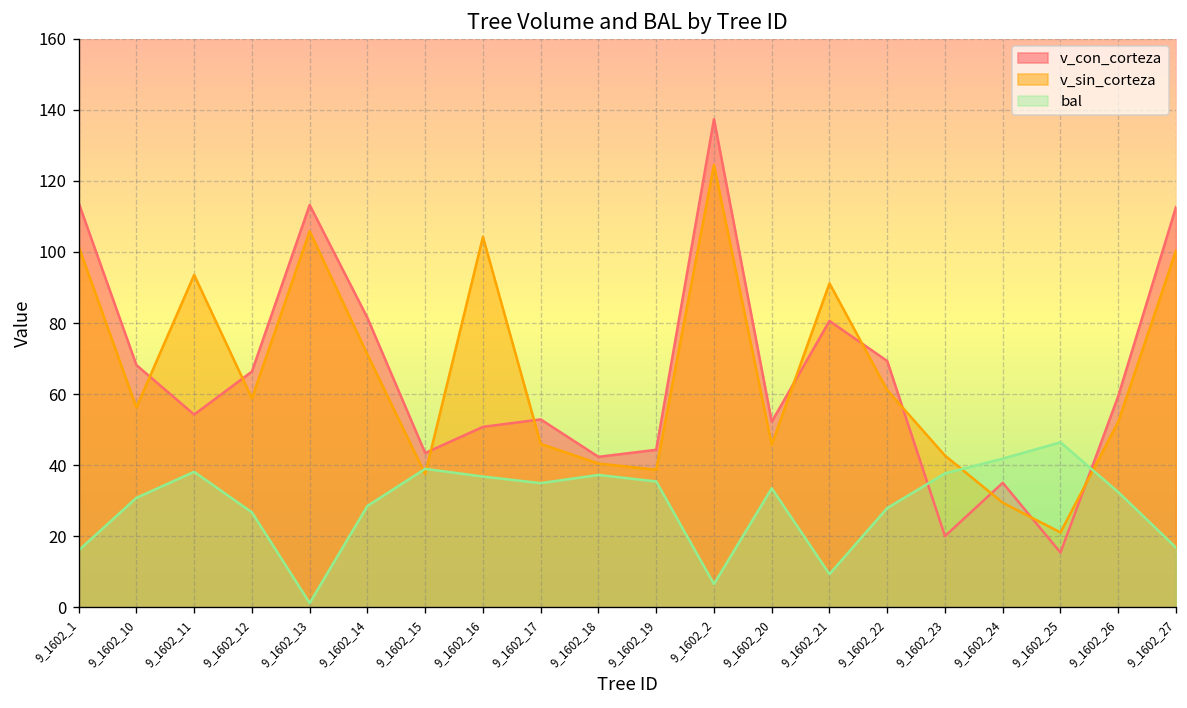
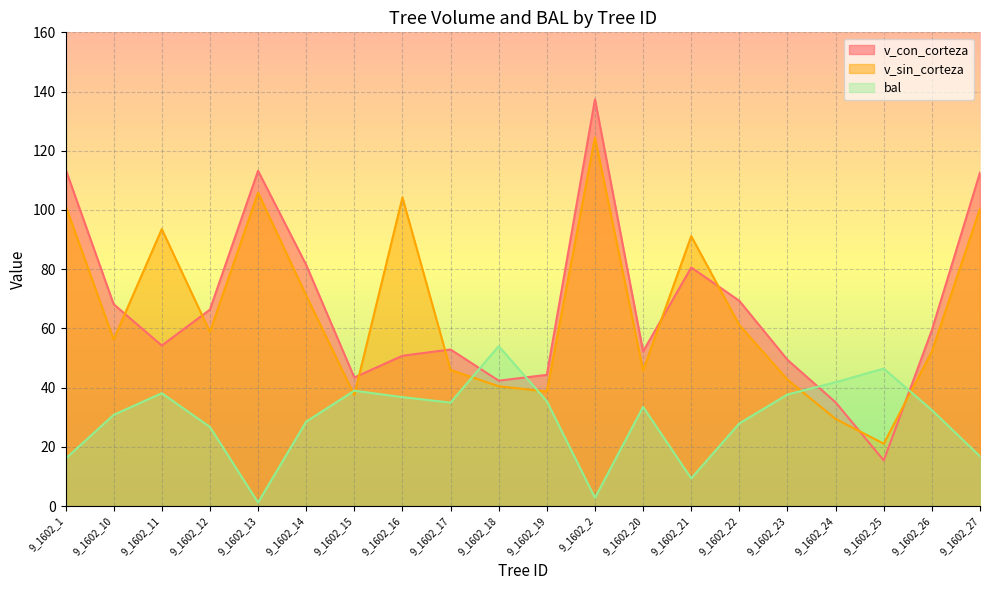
  {
    "v_con_corteza": {
      "9_1602_1": 114,
      "9_1602_10": 68,
      "9_1602_11": 54,
      "9_1602_12": 66,
      "9_1602_13": 113,
      "9_1602_14": 81,
      "9_1602_15": 43,
      "9_1602_16": 51,
      "9_1602_17": 53,
      "9_1602_18": 42,
      "9_1602_19": 44,
      "9_1602_2": 137,
      "9_1602_20": 52,
      "9_1602_21": 81,
      "9_1602_22": 69,
-     "9_1602_23": 20,
+     "9_1602_23": 49,
      "9_1602_24": 35,
      "9_1602_25": 15,
      "9_1602_26": 59,
      "9_1602_27": 113
    },
    "v_sin_corteza": {
      "9_1602_1": 102,
      "9_1602_10": 56,
      "9_1602_11": 94,
      "9_1602_12": 59,
      "9_1602_13": 106,
      "9_1602_14": 71,
      "9_1602_15": 37,
      "9_1602_16": 104,
      "9_1602_17": 46,
      "9_1602_18": 40,
      "9_1602_19": 39,
      "9_1602_2": 125,
      "9_1602_20": 46,
      "9_1602_21": 91,
      "9_1602_22": 61,
      "9_1602_23": 43,
      "9_1602_24": 29,
      "9_1602_25": 21,
      "9_1602_26": 52,
      "9_1602_27": 100
    },
    "bal": {
      "9_1602_1": 16,
      "9_1602_10": 31,
      "9_1602_11": 38,
      "9_1602_12": 27,
      "9_1602_13": 1,
      "9_1602_14": 29,
      "9_1602_15": 39,
      "9_1602_16": 37,
      "9_1602_17": 35,
-     "9_1602_18": 37,
+     "9_1602_18": 54,
      "9_1602_19": 35,
-     "9_1602_2": 7,
+     "9_1602_2": 3,
      "9_1602_20": 33,
      "9_1602_21": 9,
      "9_1602_22": 28,
      "9_1602_23": 38,
      "9_1602_24": 42,
      "9_1602_25": 46,
      "9_1602_26": 32,
      "9_1602_27": 17
    }
  }
